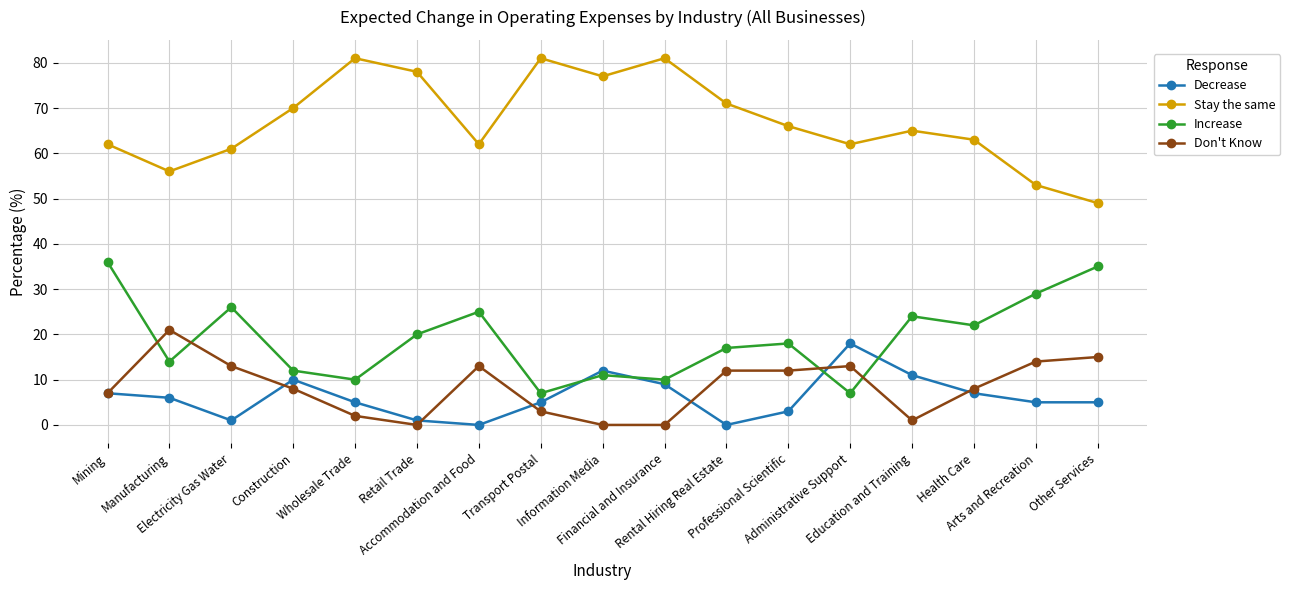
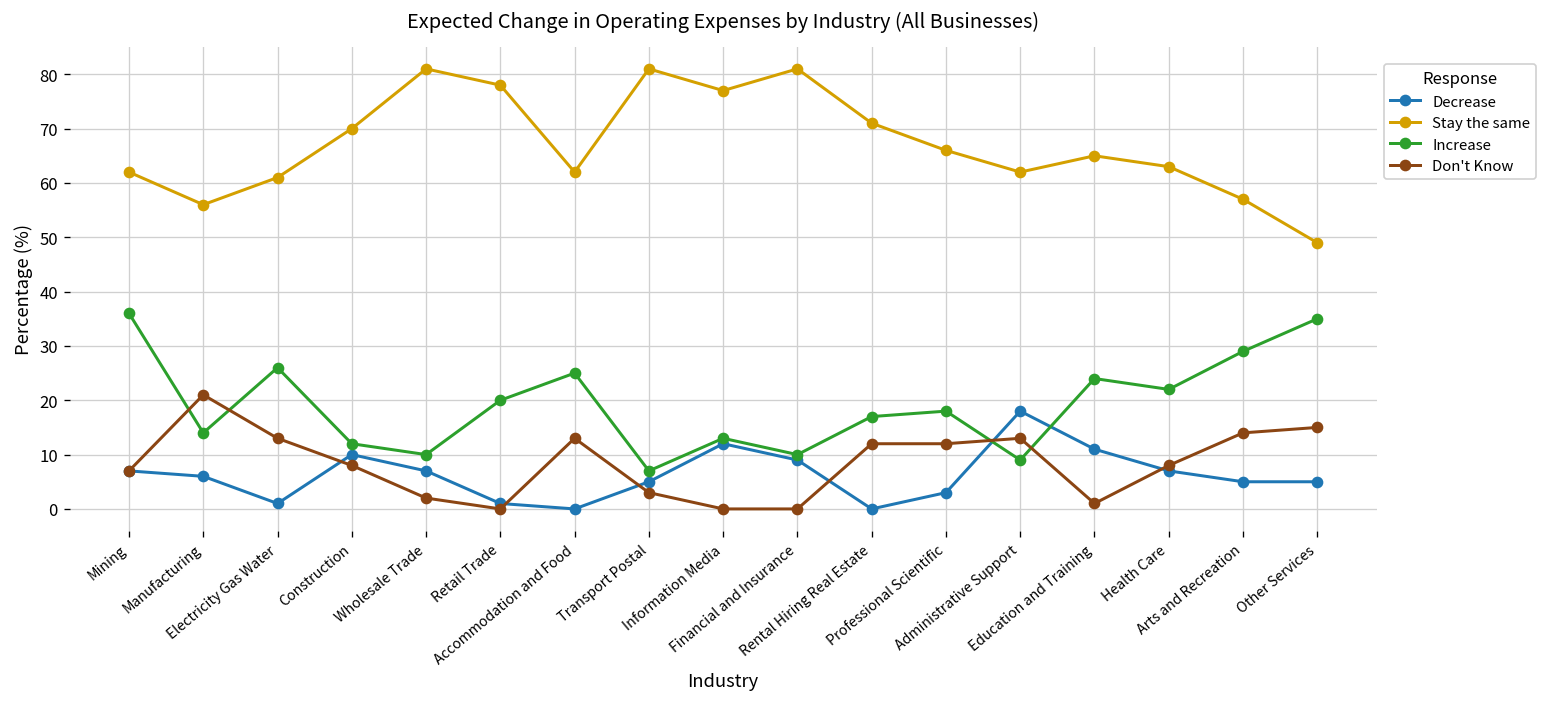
  {
    "Decrease": {
      "Manufacturing": 6,
      "Electricity Gas Water": 1,
      "Construction": 10,
-     "Wholesale Trade": 5,
+     "Wholesale Trade": 7,
      "Retail Trade": 1,
      "Accommodation and Food": 0,
      "Transport Postal": 5,
      "Information Media": 12,
      "Financial and Insurance": 9,
      "Rental Hiring Real Estate": 0,
      "Professional Scientific": 3,
      "Administrative Support": 18,
      "Education and Training": 11,
      "Health Care": 7,
      "Arts and Recreation": 5,
      "Other Services": 5
    },
    "Stay the same": {
      "Mining": 62,
      "Manufacturing": 56,
      "Electricity Gas Water": 61,
      "Construction": 70,
      "Wholesale Trade": 81,
      "Retail Trade": 78,
      "Accommodation and Food": 62,
      "Transport Postal": 81,
      "Information Media": 77,
      "Financial and Insurance": 81,
      "Rental Hiring Real Estate": 71,
      "Professional Scientific": 66,
      "Administrative Support": 62,
      "Education and Training": 65,
      "Health Care": 63,
-     "Arts and Recreation": 53,
+     "Arts and Recreation": 57,
      "Other Services": 49
    },
    "Increase": {
      "Mining": 36,
      "Manufacturing": 14,
      "Electricity Gas Water": 26,
      "Construction": 12,
      "Wholesale Trade": 10,
      "Retail Trade": 20,
      "Accommodation and Food": 25,
      "Transport Postal": 7,
-     "Information Media": 11,
+     "Information Media": 13,
      "Financial and Insurance": 10,
      "Rental Hiring Real Estate": 17,
      "Professional Scientific": 18,
-     "Administrative Support": 7,
+     "Administrative Support": 9,
      "Education and Training": 24,
      "Health Care": 22,
      "Arts and Recreation": 29,
      "Other Services": 35
    },
    "Don't Know": {
      "Manufacturing": 21,
      "Electricity Gas Water": 13,
      "Construction": 8,
      "Wholesale Trade": 2,
      "Retail Trade": 0,
      "Accommodation and Food": 13,
      "Transport Postal": 3,
      "Information Media": 0,
      "Financial and Insurance": 0,
      "Rental Hiring Real Estate": 12,
      "Professional Scientific": 12,
      "Administrative Support": 13,
      "Education and Training": 1,
      "Health Care": 8,
      "Arts and Recreation": 14,
      "Other Services": 15
    }
  }
